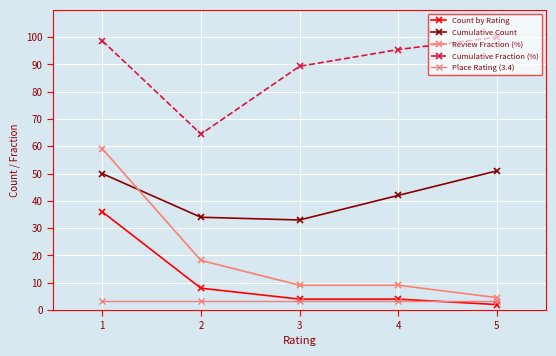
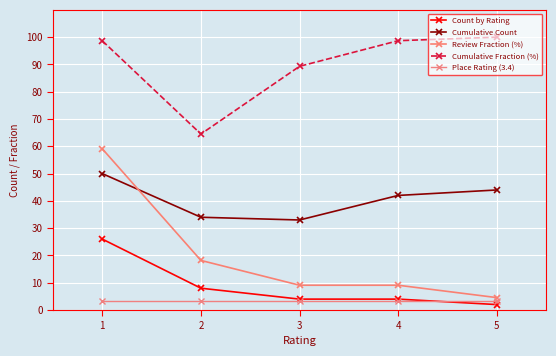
  {
    "Count by Rating": {
-     "1": 36,
+     "1": 26,
      "2": 8,
      "5": 2
    },
    "Cumulative Count": {
      "1": 50,
      "2": 34,
      "3": 33,
      "4": 42,
-     "5": 51
+     "5": 44
    },
    "Cumulative Fraction (%)": {
      "1": 99,
      "2": 65,
      "3": 89,
-     "4": 95
+     "4": 99
    }
  }
